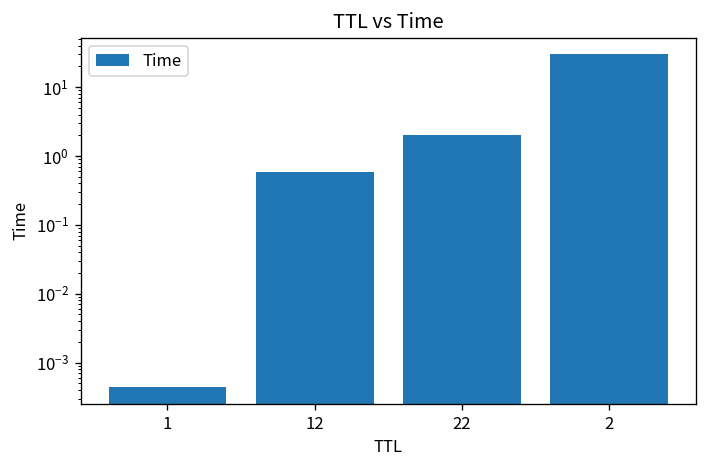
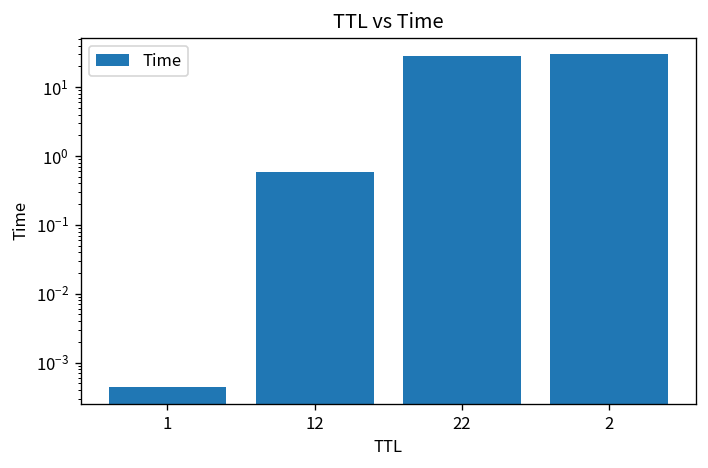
  {
    "1": 0.0004,
    "12": 0.6,
-   "22": 2.0,
+   "22": 30,
    "2": 30
  }
